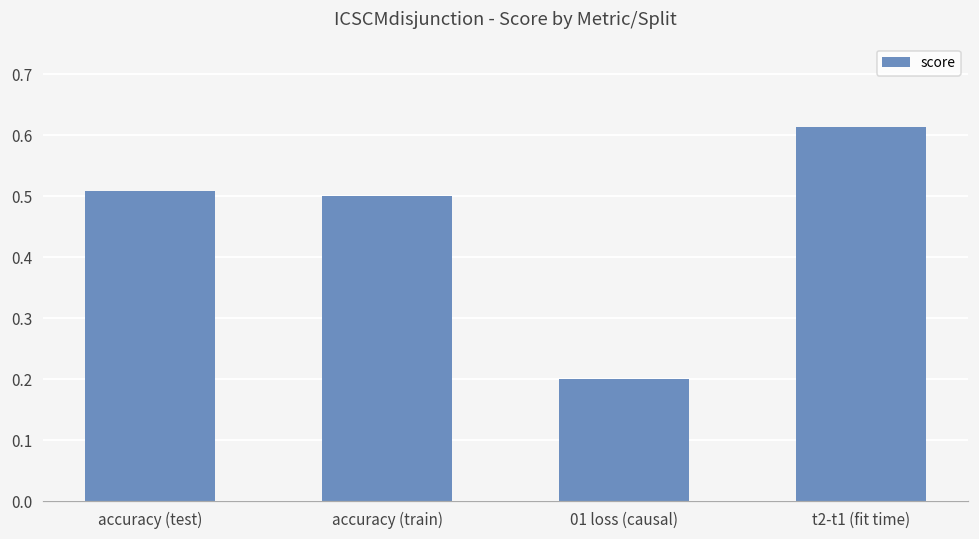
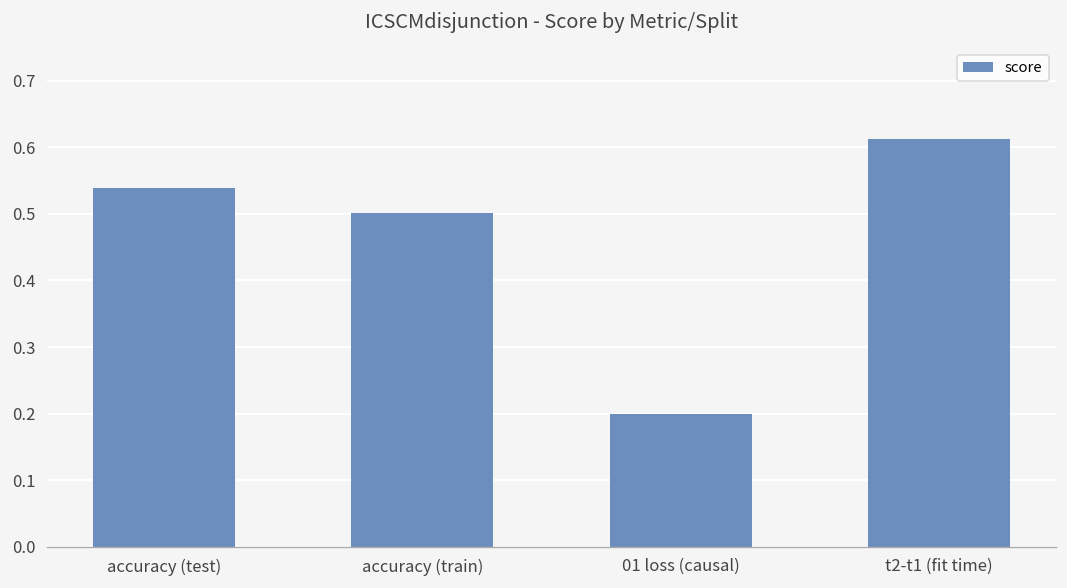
  {
-   "accuracy (test)": 0.51,
+   "accuracy (test)": 0.54,
    "accuracy (train)": 0.50,
    "01 loss (causal)": 0.20,
    "t2-t1 (fit time)": 0.61
  }
